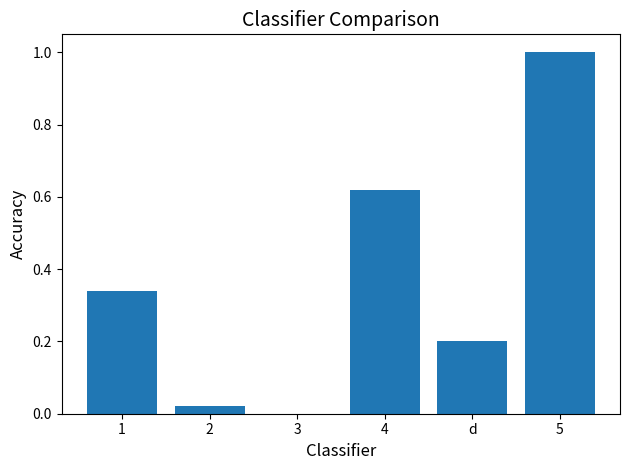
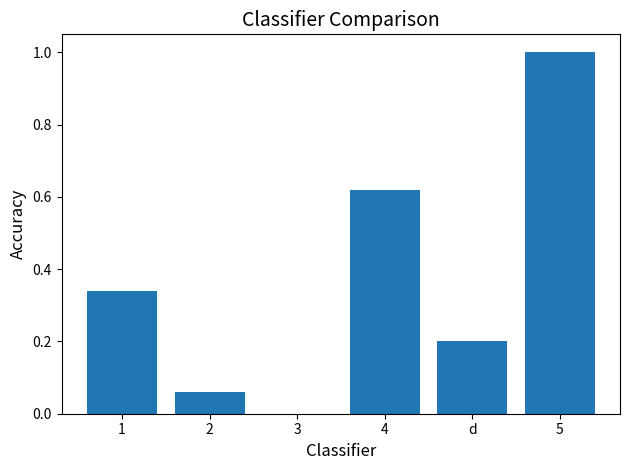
  {
    "1": 0.34,
-   "2": 0.02,
+   "2": 0.06,
    "3": 0.00,
    "4": 0.62,
    "d": 0.20,
    "5": 1.00
  }
